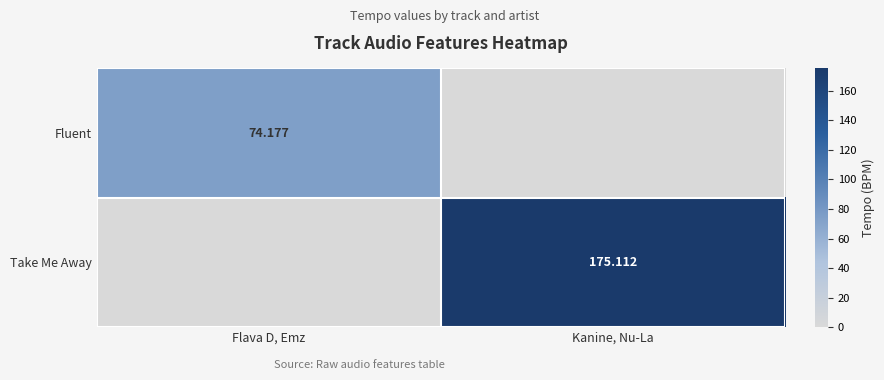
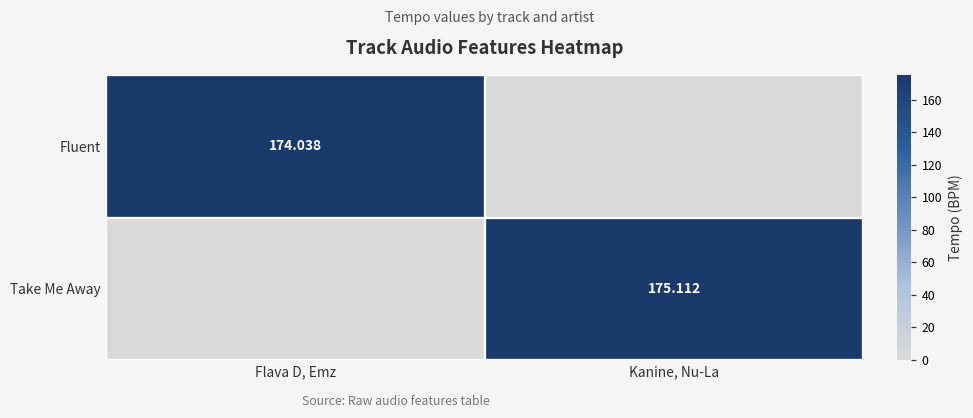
  {
    "Fluent": {
-     "Flava D, Emz": 74.177
+     "Flava D, Emz": 174.038
    },
    "Take Me Away": {
      "Kanine, Nu-La": 175.112
    }
  }
